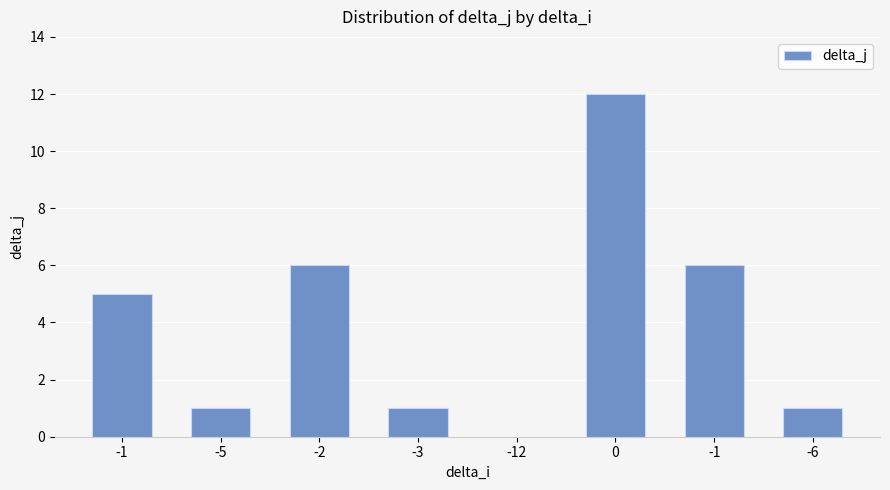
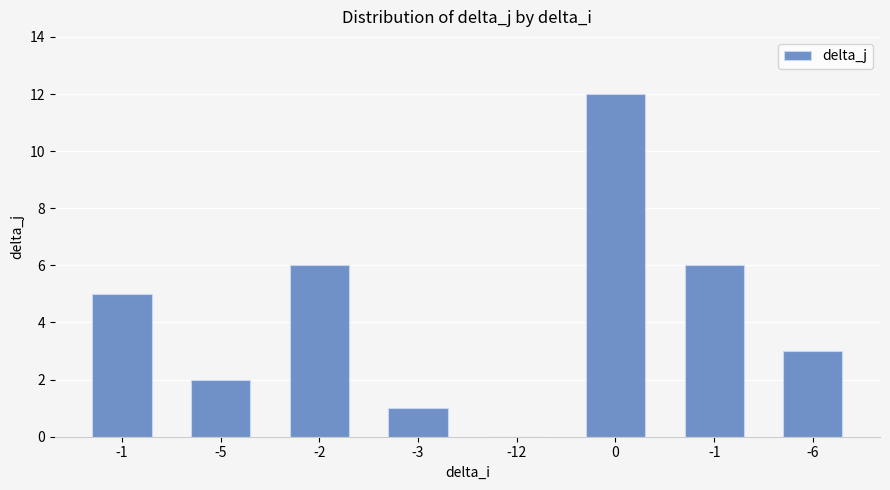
  {
-   "-5": 1,
+   "-5": 2,
    "-2": 6,
    "-3": 1,
    "-12": 0,
    "0": 12,
-   "-6": 1
+   "-6": 3
  }
